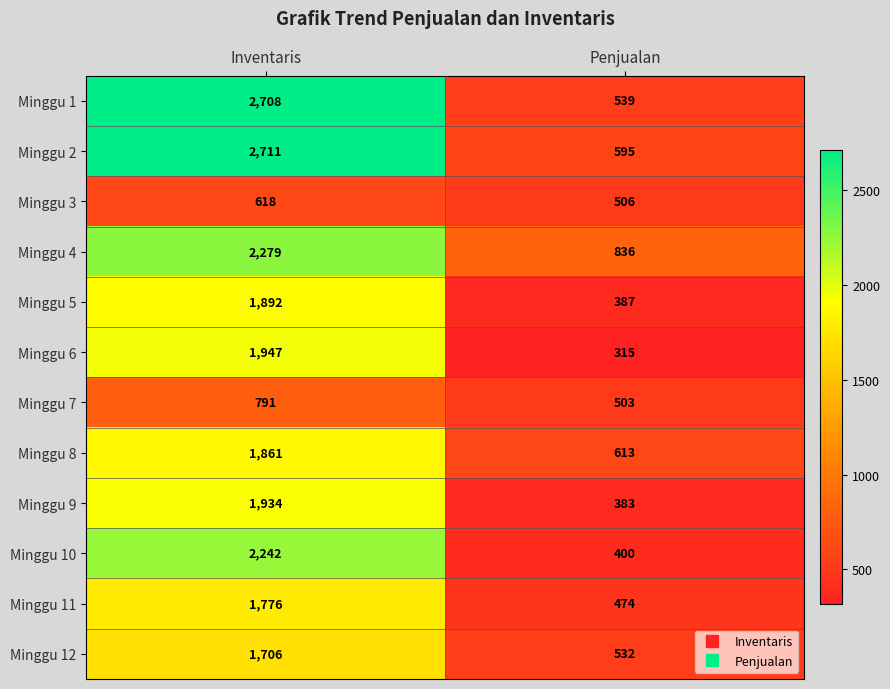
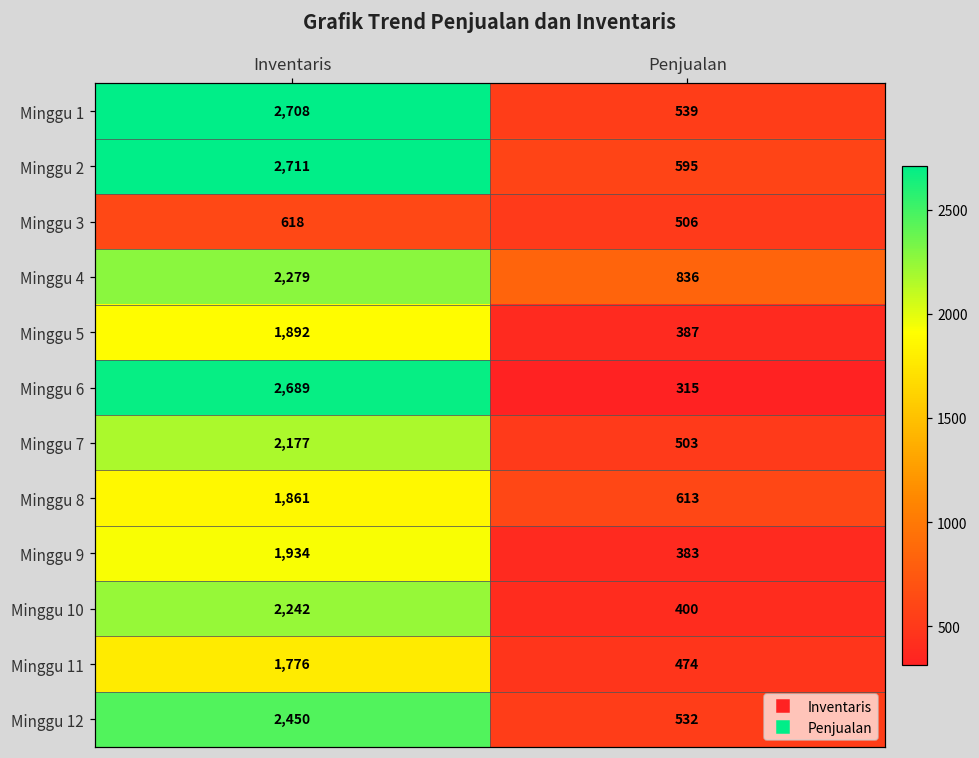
  {
    "Minggu 1": {
      "Inventaris": "2,708",
      "Penjualan": "539"
    },
    "Minggu 2": {
      "Inventaris": "2,711",
      "Penjualan": "595"
    },
    "Minggu 3": {
      "Inventaris": "618",
      "Penjualan": "506"
    },
    "Minggu 4": {
      "Inventaris": "2,279",
      "Penjualan": "836"
    },
    "Minggu 5": {
      "Inventaris": "1,892",
      "Penjualan": "387"
    },
    "Minggu 6": {
-     "Inventaris": "1,947",
+     "Inventaris": "2,689",
      "Penjualan": "315"
    },
    "Minggu 7": {
-     "Inventaris": "791",
+     "Inventaris": "2,177",
      "Penjualan": "503"
    },
    "Minggu 8": {
      "Inventaris": "1,861",
      "Penjualan": "613"
    },
    "Minggu 9": {
      "Inventaris": "1,934",
      "Penjualan": "383"
    },
    "Minggu 10": {
      "Inventaris": "2,242",
      "Penjualan": "400"
    },
    "Minggu 11": {
      "Inventaris": "1,776",
      "Penjualan": "474"
    },
    "Minggu 12": {
-     "Inventaris": "1,706",
+     "Inventaris": "2,450",
      "Penjualan": "532"
    }
  }
